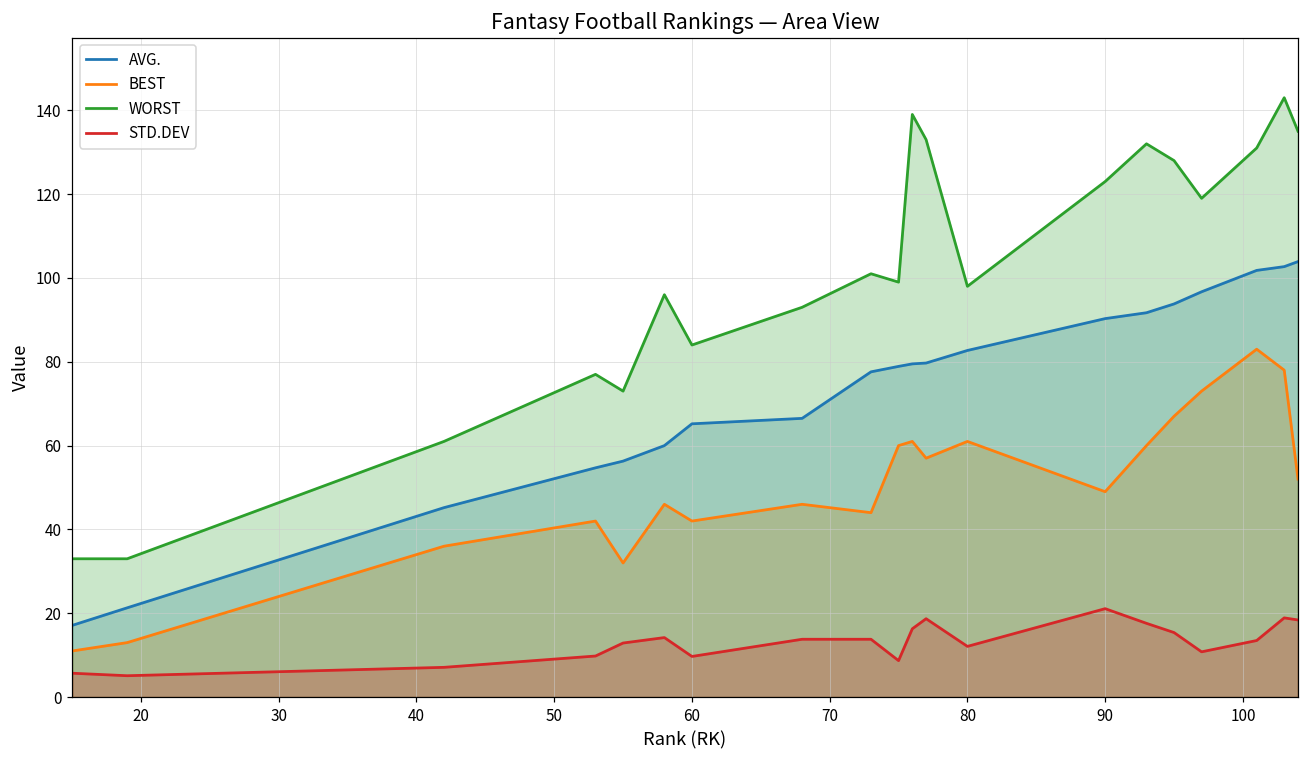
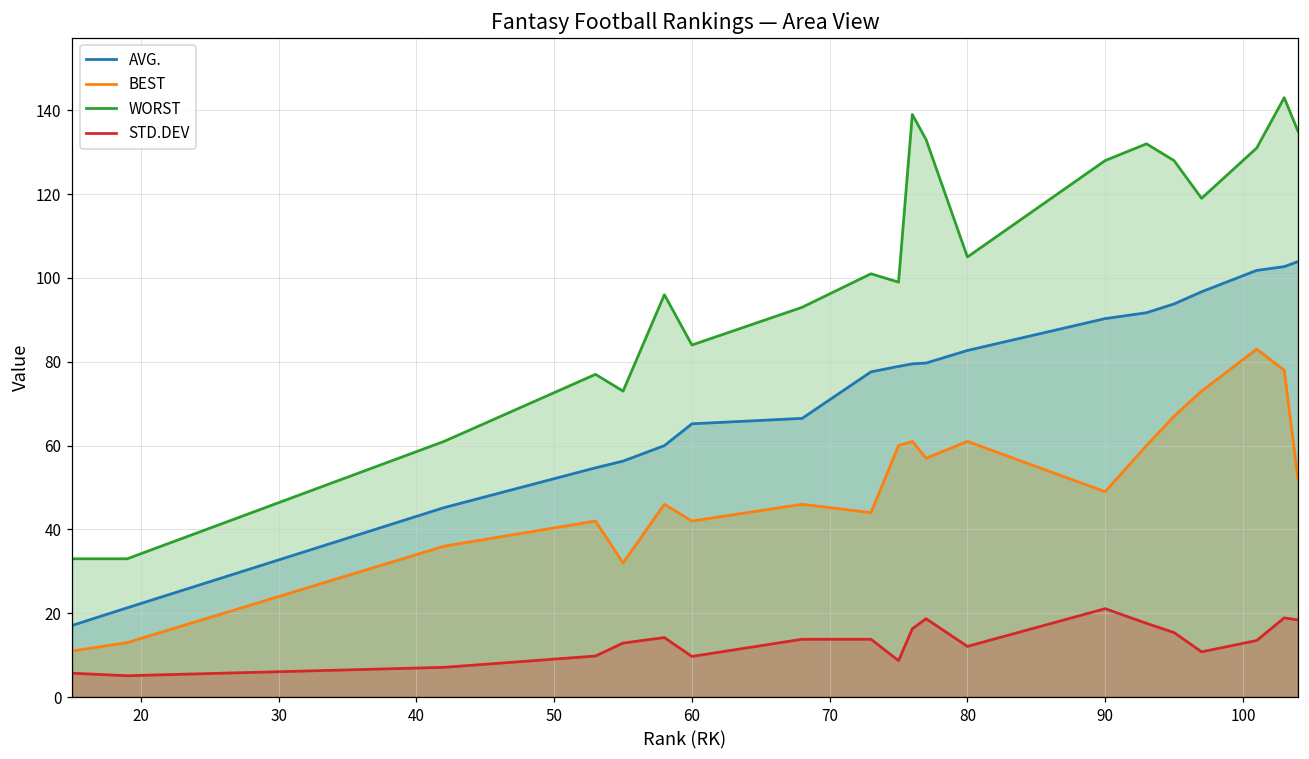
  {
    "AVG.": {
      "60": 65,
      "80": 83,
      "90": 90
    },
    "BEST": {
      "60": 42,
      "80": 61,
      "90": 49
    },
    "WORST": {
      "60": 84,
-     "80": 98,
-     "90": 123
+     "80": 105,
+     "90": 128
    },
    "STD.DEV": {
      "60": 10,
      "80": 12,
      "90": 21
    }
  }
